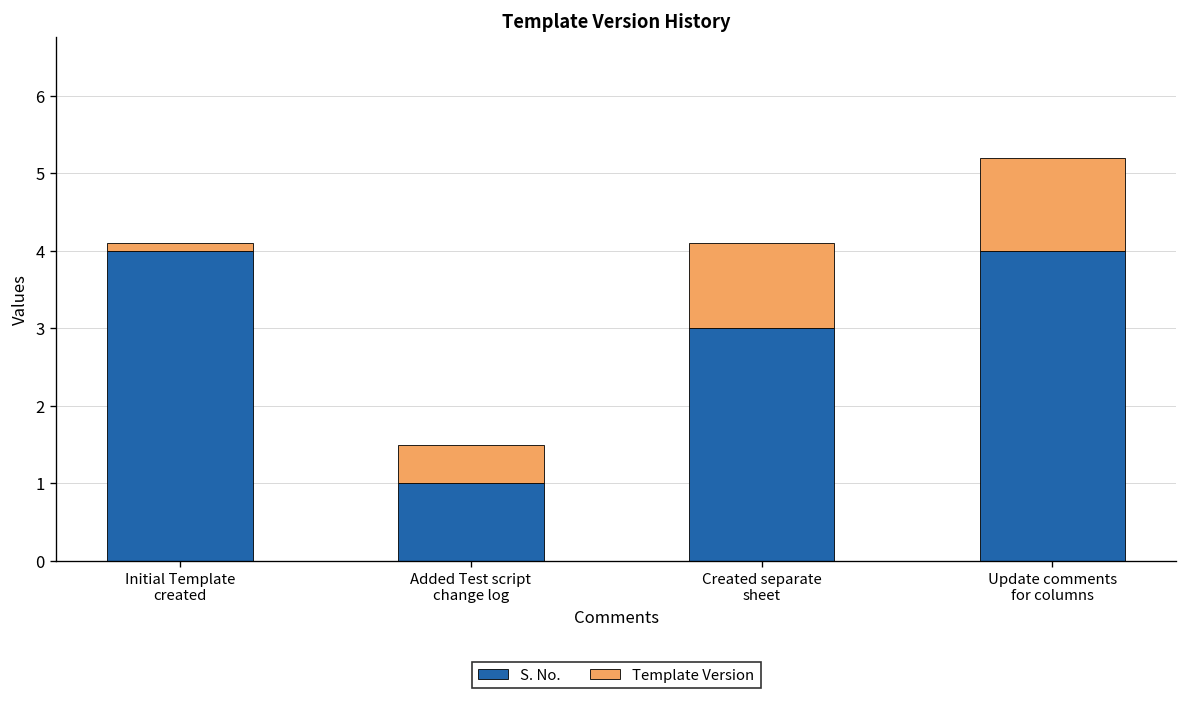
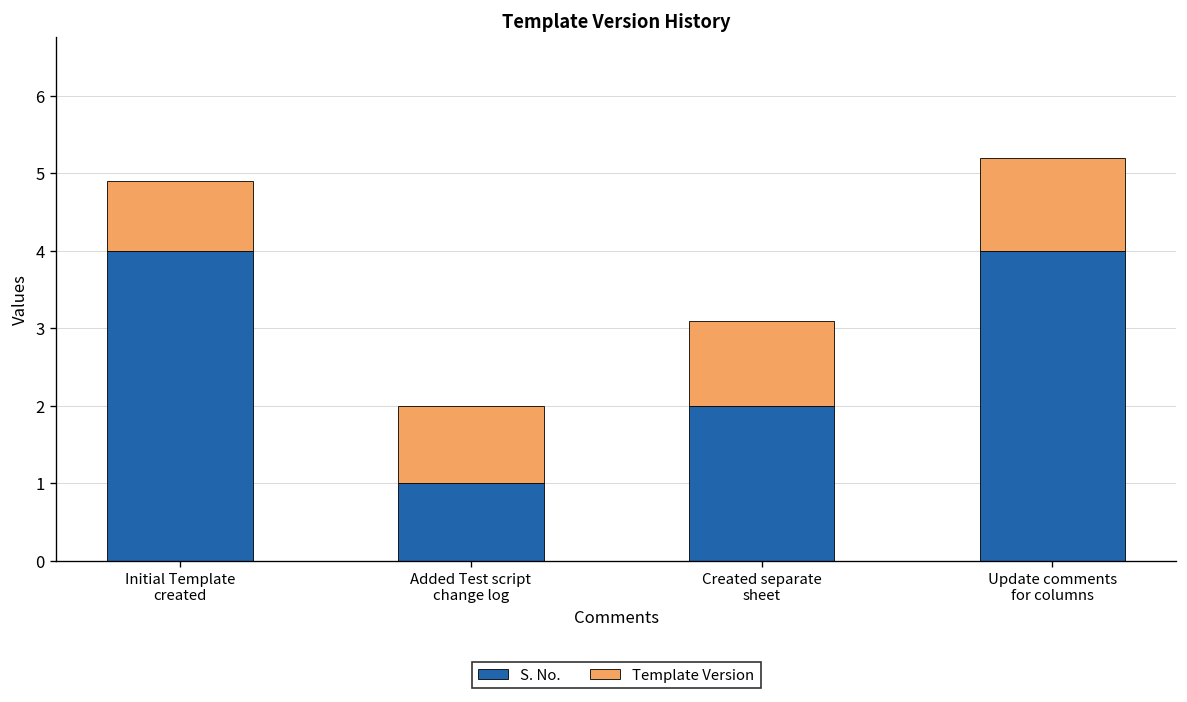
  {
    "S. No.": {
      "Initial Template created": 4,
      "Added Test script change log": 1,
-     "Created separate sheet": 3,
+     "Created separate sheet": 2,
      "Update comments for columns": 4
    },
    "Template Version": {
-     "Initial Template created": 0.1,
-     "Added Test script change log": 0.5,
+     "Initial Template created": 0.9,
+     "Added Test script change log": 1.0,
      "Created separate sheet": 1.1,
      "Update comments for columns": 1.2
    }
  }
